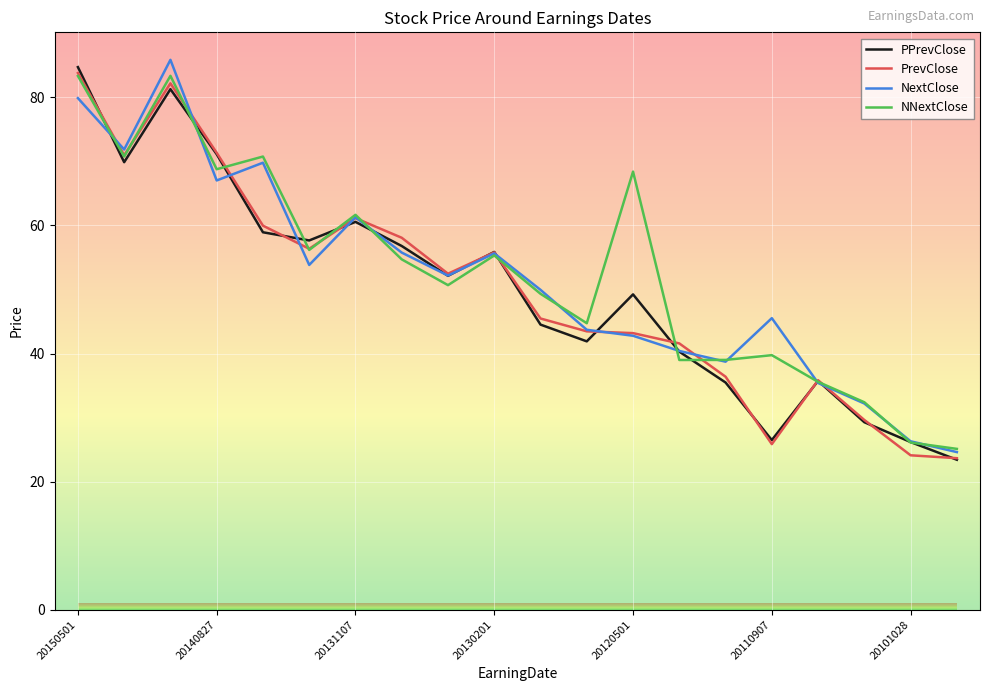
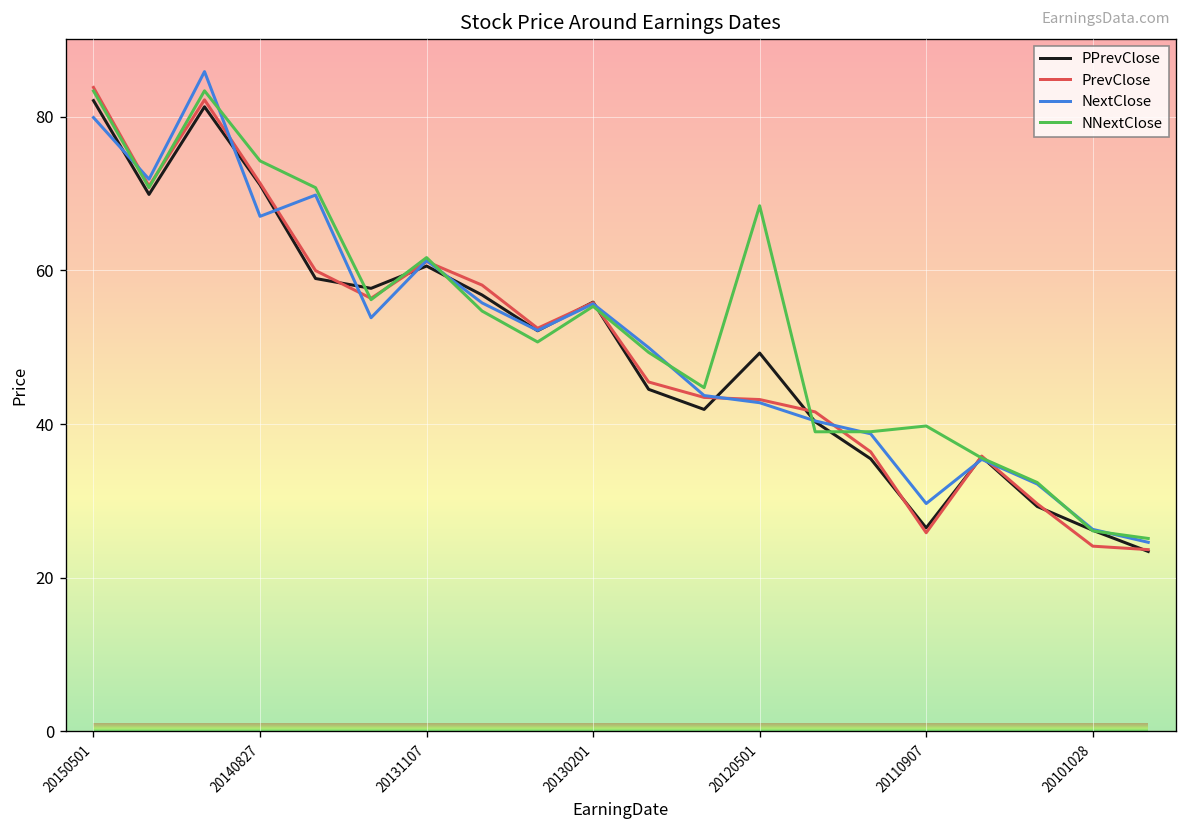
  {
    "PPrevClose": {
-     "20150501": 85,
+     "20150501": 82,
      "20131107": 61,
      "20120501": 49,
      "20110907": 26
    },
    "PrevClose": {
      "20150501": 84,
      "20120501": 43,
      "20110907": 26,
      "20101028": 24
    },
    "NextClose": {
      "20150501": 80,
      "20140827": 67,
      "20120501": 43,
-     "20110907": 46
+     "20110907": 30
    },
    "NNextClose": {
      "20150501": 83,
-     "20140827": 69,
+     "20140827": 74,
      "20120501": 68,
      "20110907": 40
    }
  }
